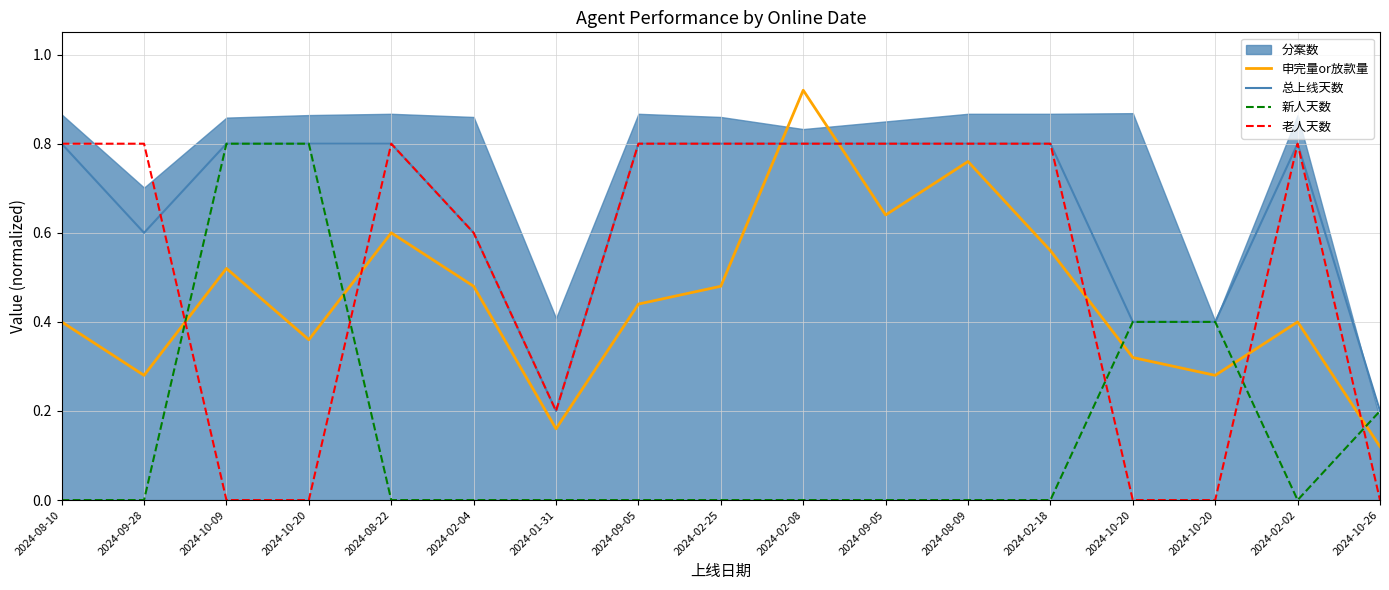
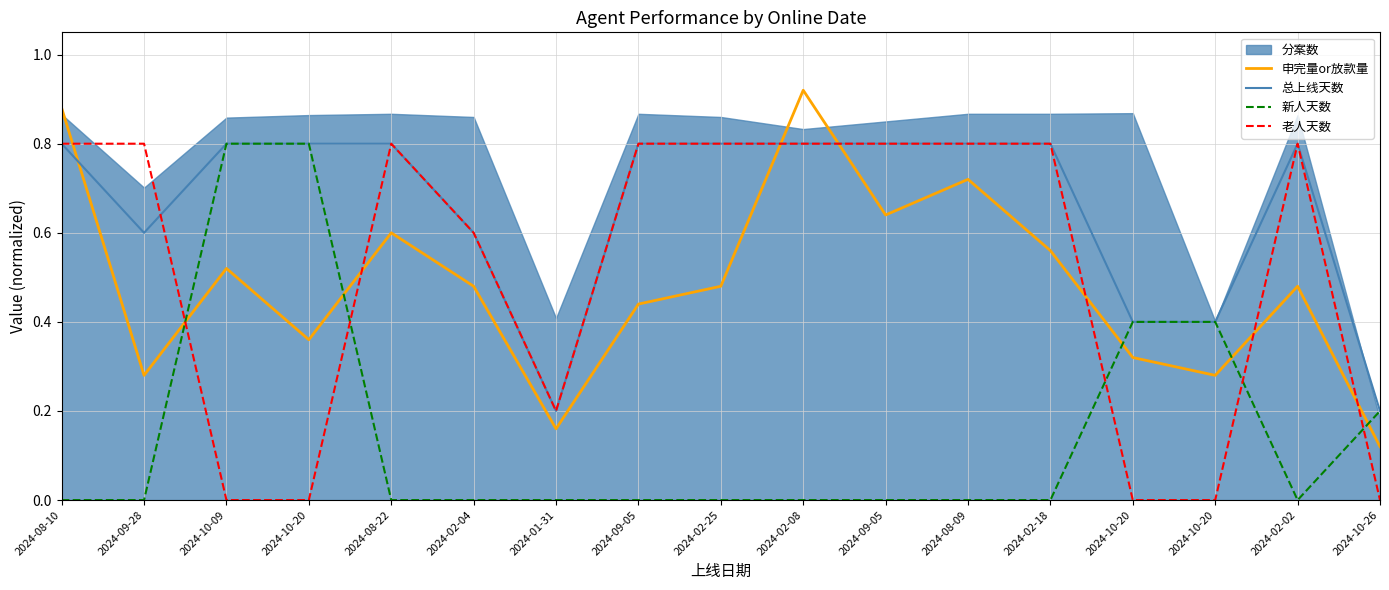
  {
    "申完量or放款量": {
-     "2024-08-10": 0.40,
+     "2024-08-10": 0.88,
      "2024-09-28": 0.28,
      "2024-10-09": 0.52,
      "2024-08-22": 0.60,
      "2024-02-04": 0.48,
      "2024-01-31": 0.16,
      "2024-02-25": 0.48,
      "2024-02-08": 0.92,
-     "2024-08-09": 0.76,
+     "2024-08-09": 0.72,
      "2024-02-18": 0.56,
-     "2024-02-02": 0.40,
+     "2024-02-02": 0.48,
      "2024-10-26": 0.12
    },
    "新人天数": {
      "2024-08-10": 0.00,
      "2024-09-28": 0.00,
      "2024-08-22": 0.00,
      "2024-02-04": 0.00,
      "2024-01-31": 0.00,
      "2024-02-25": 0.00,
      "2024-02-08": 0.00,
      "2024-08-09": 0.00,
      "2024-02-18": 0.00,
      "2024-02-02": 0.00
    },
    "老人天数": {
      "2024-09-28": 0.80,
      "2024-10-09": 0.00,
      "2024-10-26": 0.00
    }
  }
